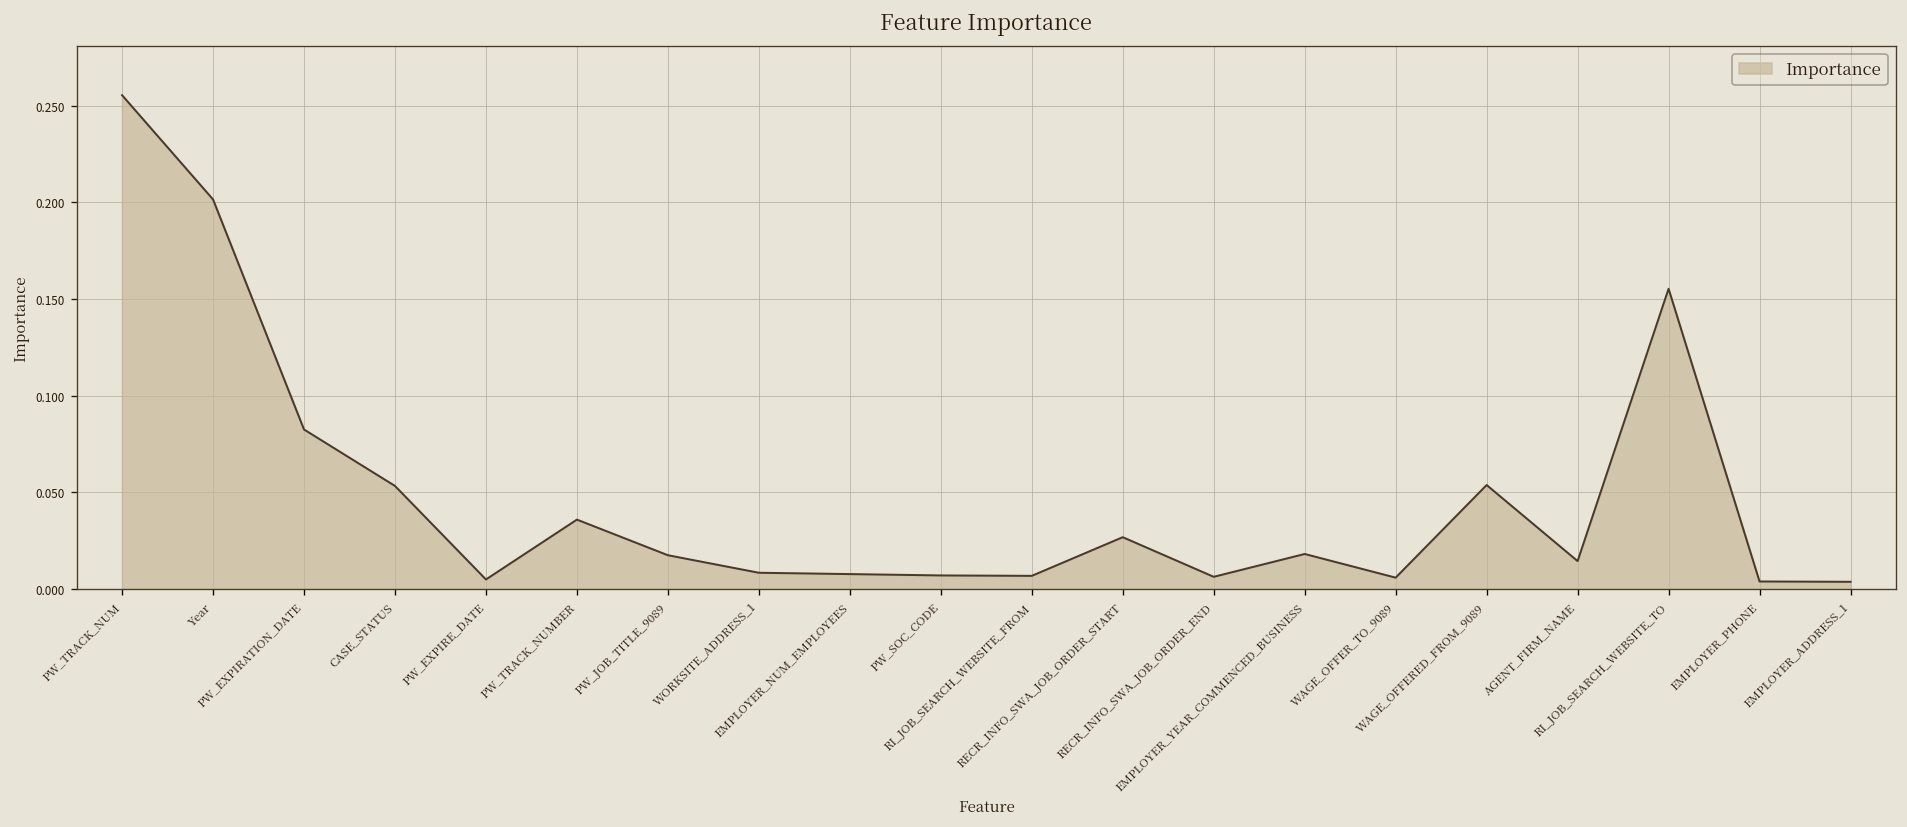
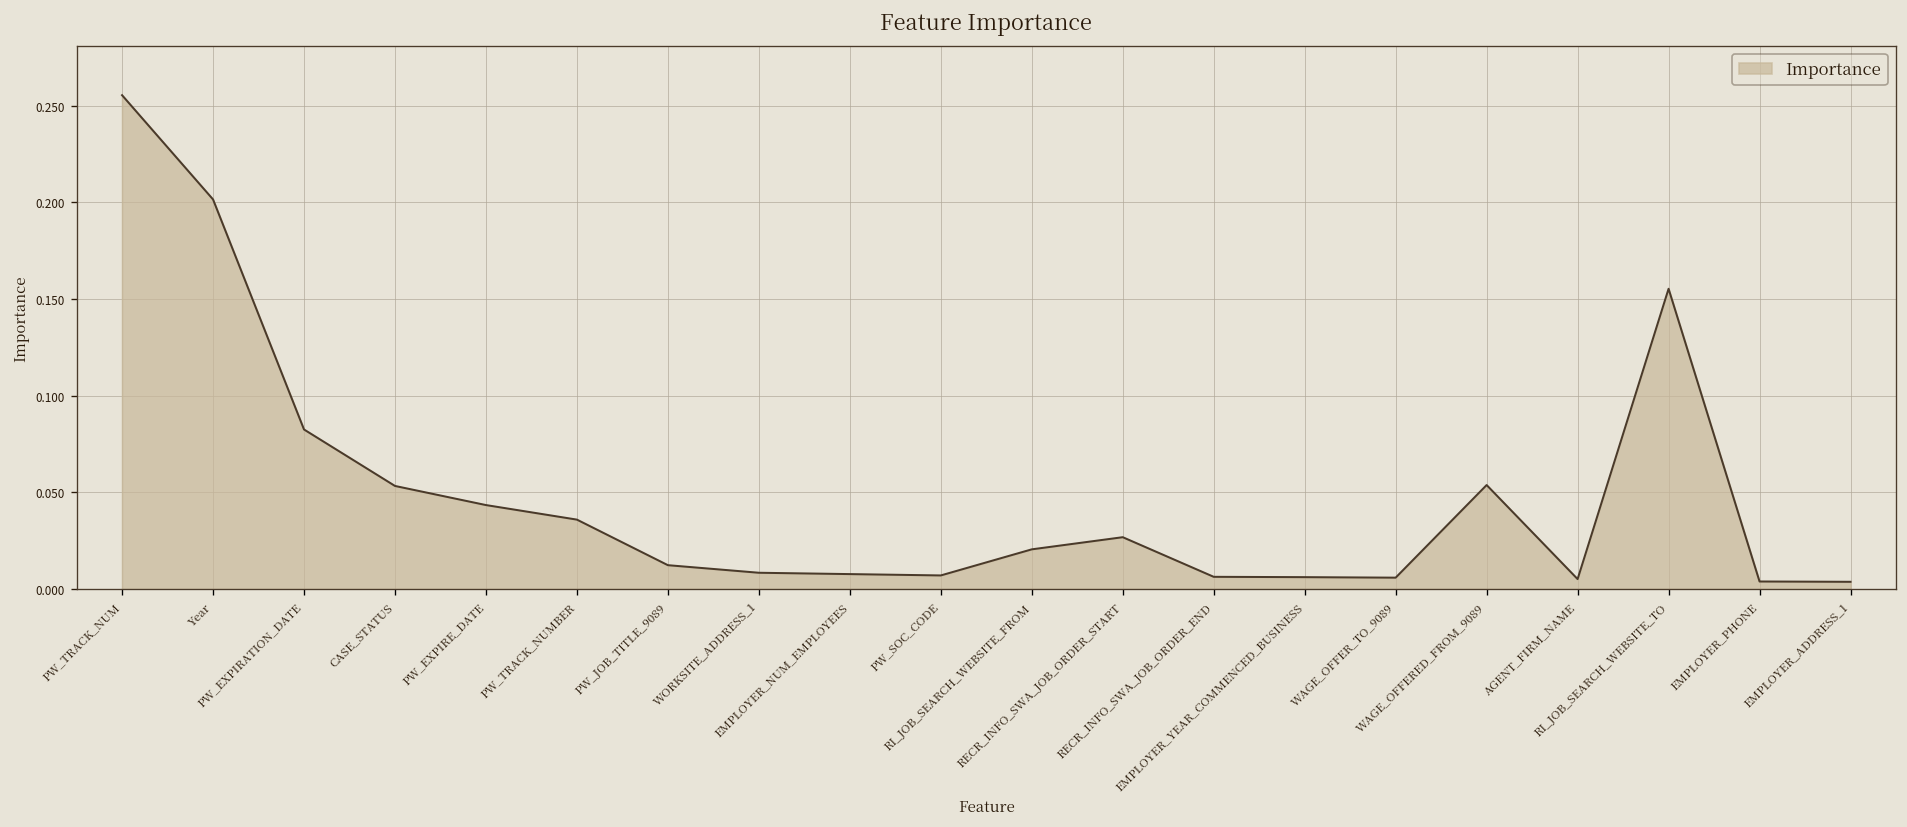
  {
    "PW_TRACK_NUM": 0.256,
    "Year": 0.202,
    "PW_EXPIRATION_DATE": 0.083,
    "CASE_STATUS": 0.053,
-   "PW_EXPIRE_DATE": 0.005,
+   "PW_EXPIRE_DATE": 0.043,
    "PW_TRACK_NUMBER": 0.036,
-   "PW_JOB_TITLE_9089": 0.017,
+   "PW_JOB_TITLE_9089": 0.012,
    "WORKSITE_ADDRESS_1": 0.008,
    "EMPLOYER_NUM_EMPLOYEES": 0.008,
    "PW_SOC_CODE": 0.007,
-   "RI_JOB_SEARCH_WEBSITE_FROM": 0.007,
+   "RI_JOB_SEARCH_WEBSITE_FROM": 0.021,
    "RECR_INFO_SWA_JOB_ORDER_START": 0.027,
    "RECR_INFO_SWA_JOB_ORDER_END": 0.006,
-   "EMPLOYER_YEAR_COMMENCED_BUSINESS": 0.018,
+   "EMPLOYER_YEAR_COMMENCED_BUSINESS": 0.006,
    "WAGE_OFFER_TO_9089": 0.006,
    "WAGE_OFFERED_FROM_9089": 0.054,
-   "AGENT_FIRM_NAME": 0.014,
+   "AGENT_FIRM_NAME": 0.005,
    "RI_JOB_SEARCH_WEBSITE_TO": 0.155,
    "EMPLOYER_PHONE": 0.004,
    "EMPLOYER_ADDRESS_1": 0.004
  }
